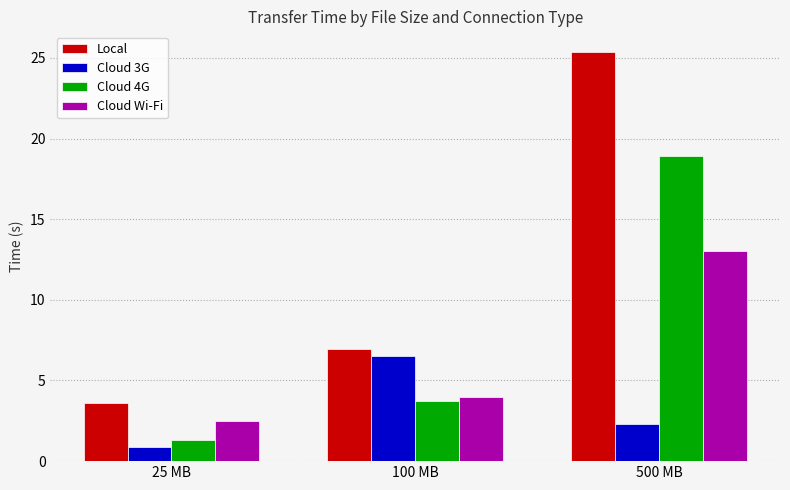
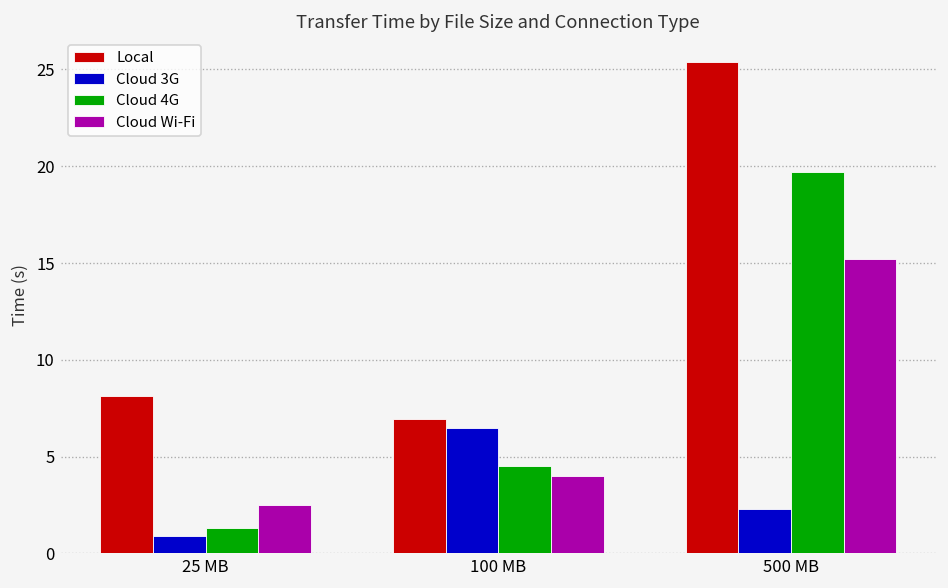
  {
    "Local": {
-     "25 MB": 3.6,
+     "25 MB": 8.1,
      "100 MB": 6.9,
      "500 MB": 25.4
    },
    "Cloud 3G": {
      "25 MB": 0.9,
      "100 MB": 6.5,
      "500 MB": 2.3
    },
    "Cloud 4G": {
      "25 MB": 1.3,
-     "100 MB": 3.7,
-     "500 MB": 18.9
+     "100 MB": 4.5,
+     "500 MB": 19.7
    },
    "Cloud Wi-Fi": {
      "25 MB": 2.5,
      "100 MB": 4.0,
-     "500 MB": 13.0
+     "500 MB": 15.2
    }
  }
